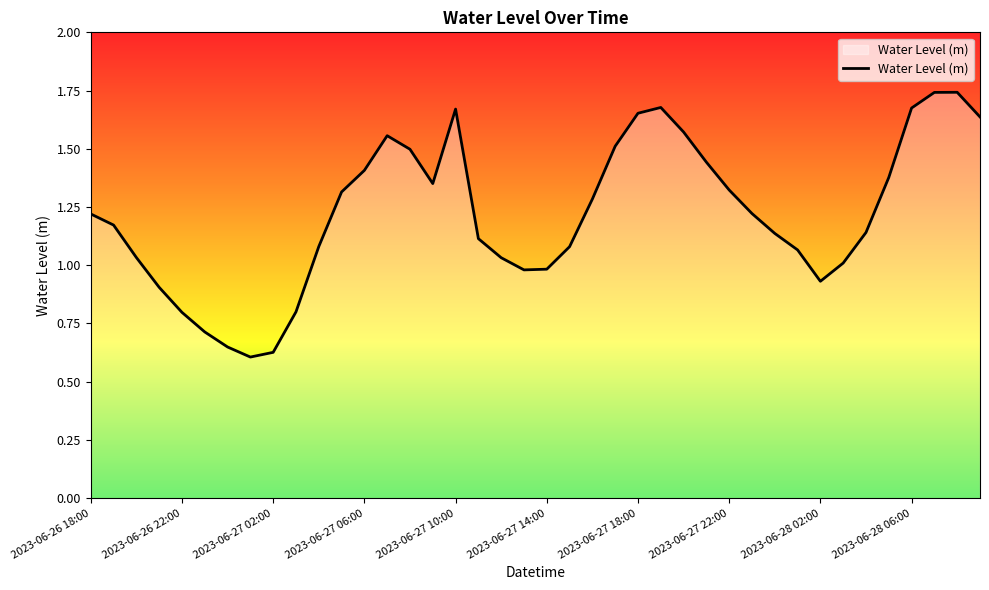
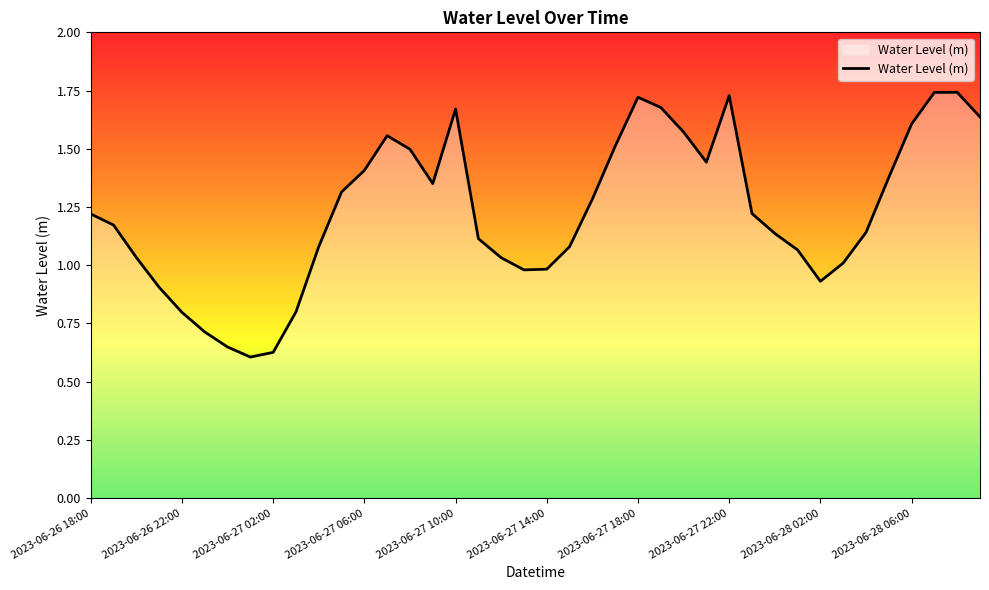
  {
    "2023-06-26 18:00": 1.22,
    "2023-06-26 22:00": 0.80,
    "2023-06-27 02:00": 0.63,
    "2023-06-27 06:00": 1.41,
    "2023-06-27 10:00": 1.67,
    "2023-06-27 14:00": 0.98,
-   "2023-06-27 18:00": 1.65,
-   "2023-06-27 22:00": 1.32,
+   "2023-06-27 18:00": 1.72,
+   "2023-06-27 22:00": 1.73,
    "2023-06-28 02:00": 0.93,
-   "2023-06-28 06:00": 1.68
+   "2023-06-28 06:00": 1.61
  }
